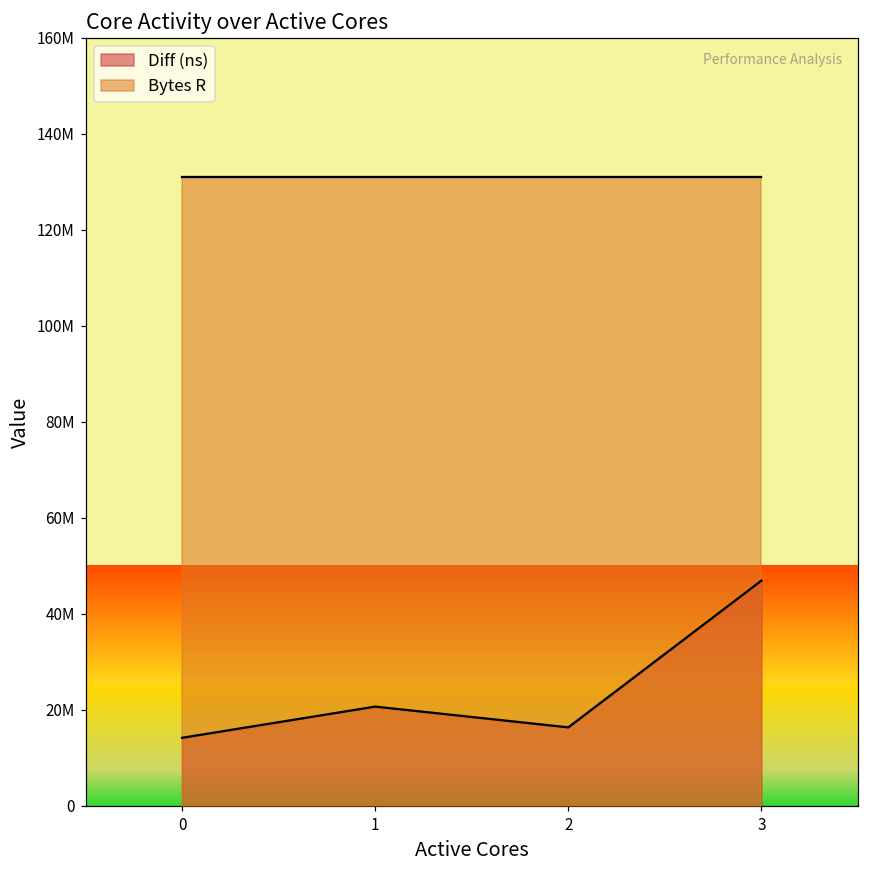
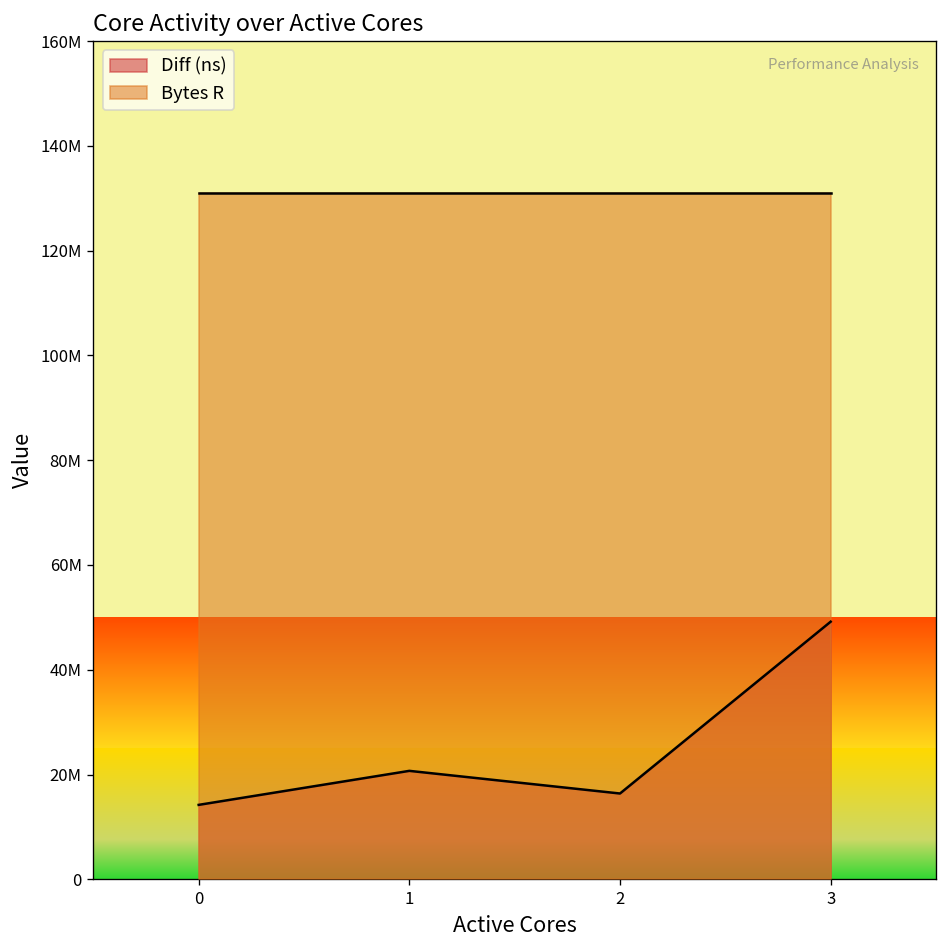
  {
    "Diff (ns)": {
      "0": 14000000,
      "1": 21000000,
      "2": 16000000,
-     "3": 47000000
+     "3": 49000000
    },
    "Bytes R": {
      "0": 131000000,
      "1": 131000000,
      "2": 131000000,
      "3": 131000000
    }
  }
